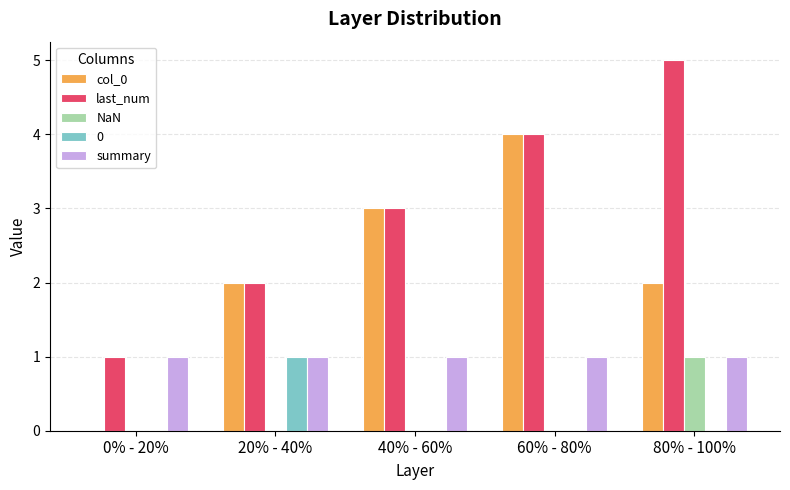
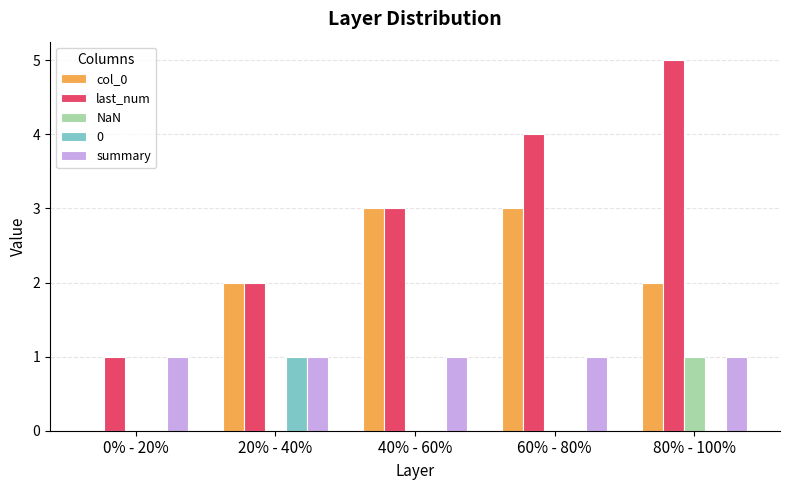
  {
    "col_0": {
      "0% - 20%": 0,
      "20% - 40%": 2,
      "40% - 60%": 3,
-     "60% - 80%": 4,
+     "60% - 80%": 3,
      "80% - 100%": 2
    },
    "last_num": {
      "0% - 20%": 1,
      "20% - 40%": 2,
      "40% - 60%": 3,
      "60% - 80%": 4,
      "80% - 100%": 5
    },
    "summary": {
      "0% - 20%": 1,
      "20% - 40%": 1,
      "40% - 60%": 1,
      "60% - 80%": 1,
      "80% - 100%": 1
    }
  }
